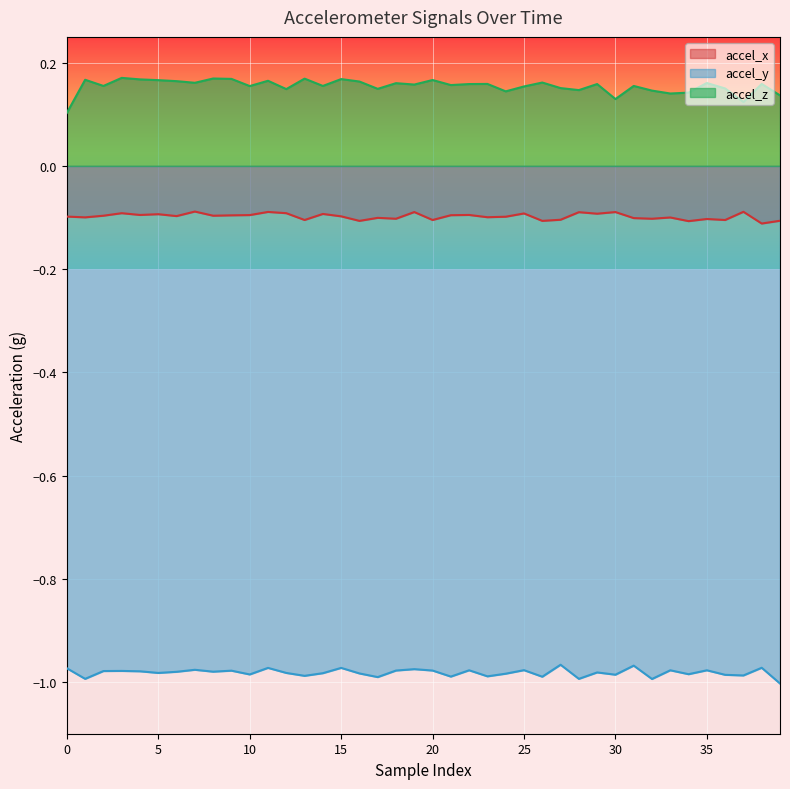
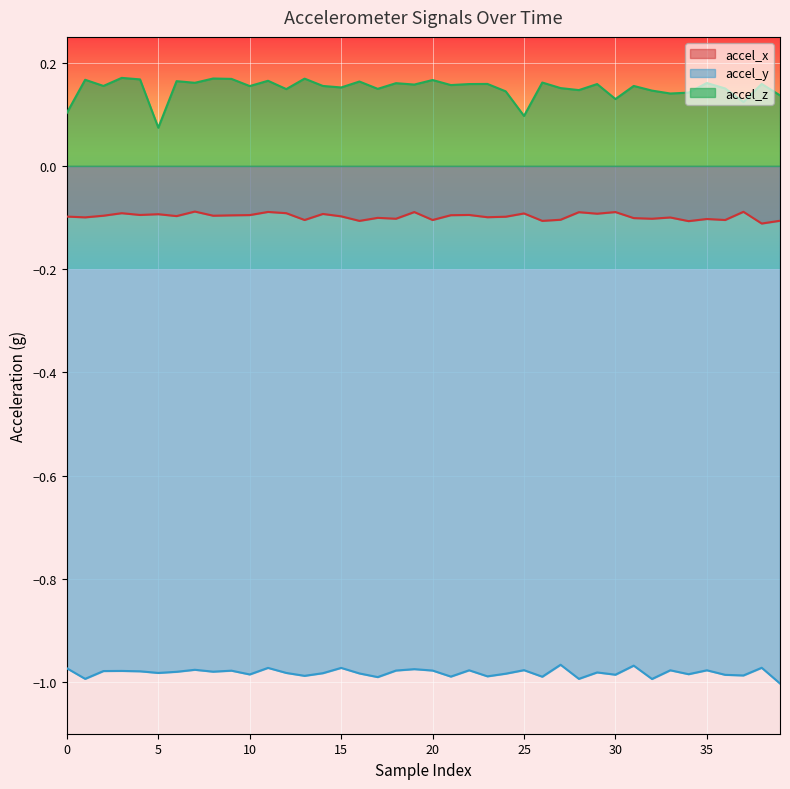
  {
    "accel_z": {
      "0": 0.10,
-     "5": 0.17,
+     "5": 0.07,
      "10": 0.15,
-     "15": 0.17,
+     "15": 0.15,
      "20": 0.17,
-     "25": 0.15,
+     "25": 0.10,
      "30": 0.13
    }
  }
